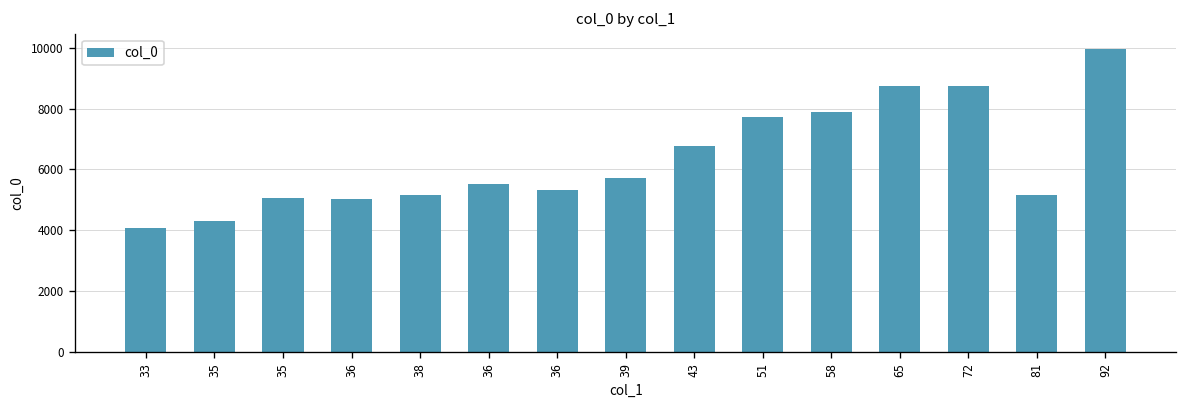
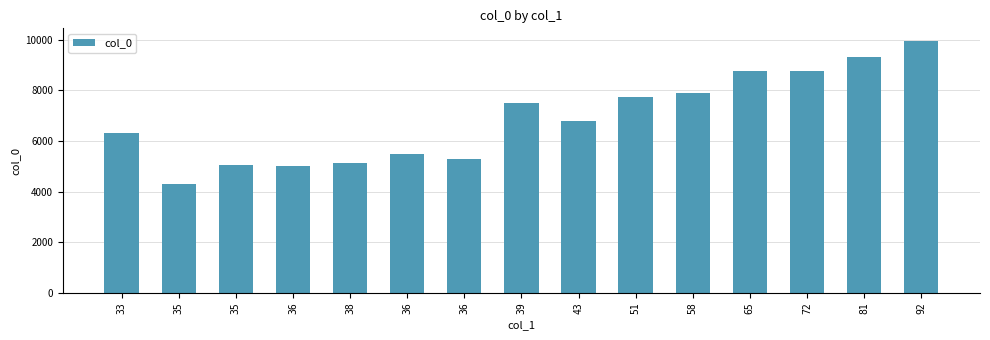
  {
-   "33": 4100,
+   "33": 6300,
    "38": 5100,
-   "39": 5700,
+   "39": 7500,
    "43": 6800,
    "51": 7700,
    "58": 7900,
    "65": 8800,
    "72": 8800,
-   "81": 5200,
+   "81": 9300,
    "92": 10000
  }
